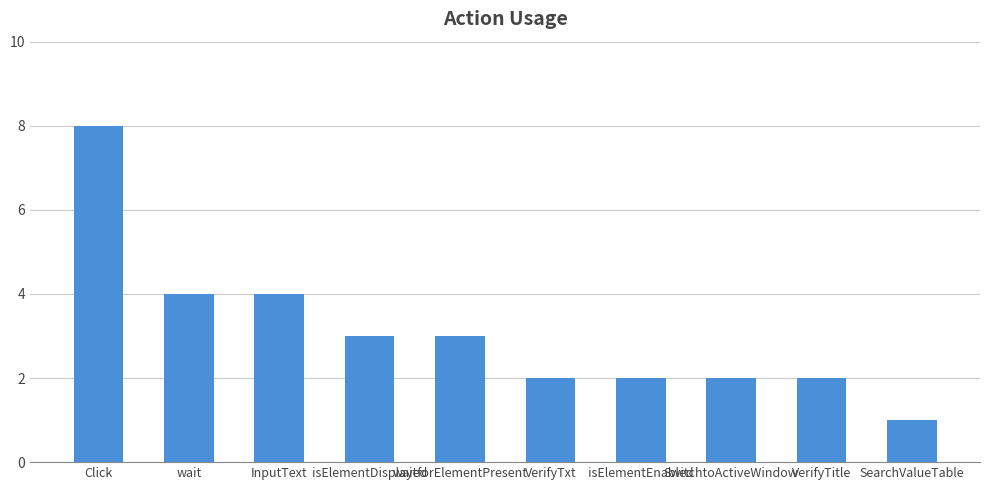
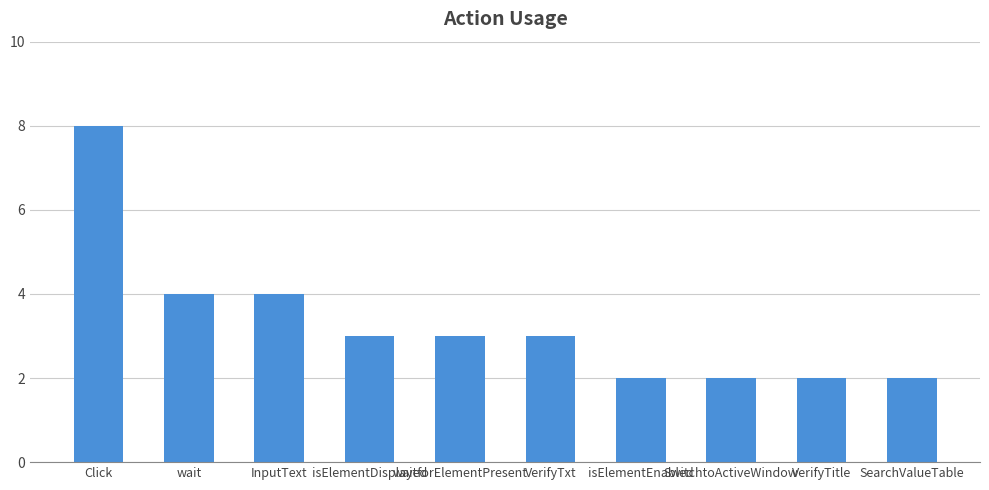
  {
    "Click": 8,
    "wait": 4,
    "InputText": 4,
-   "VerifyTxt": 2,
+   "VerifyTxt": 3,
    "VerifyTitle": 2,
-   "SearchValueTable": 1
+   "SearchValueTable": 2
  }
